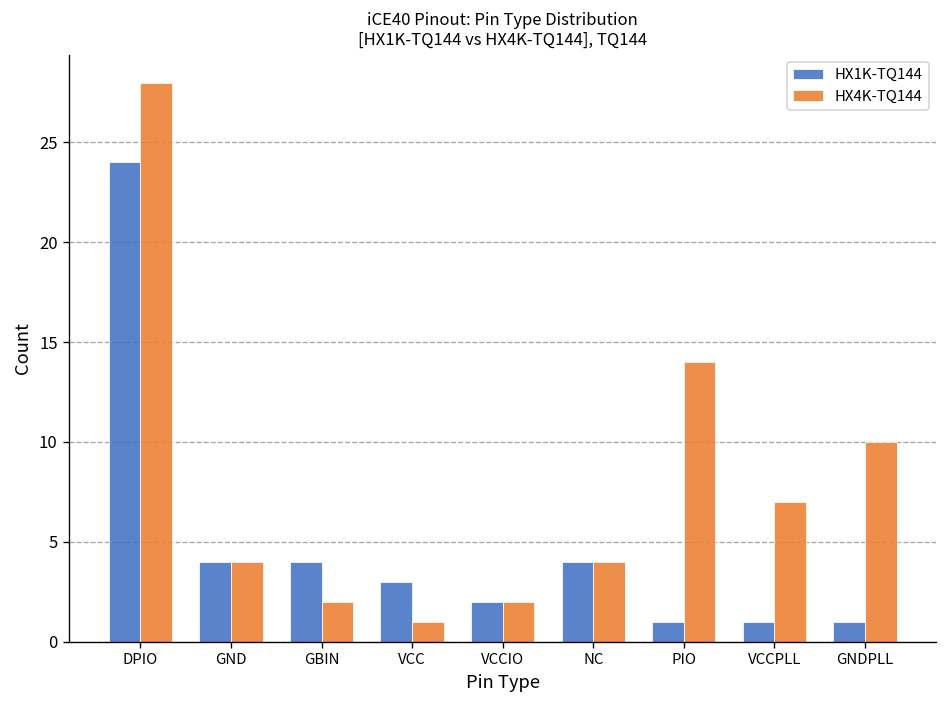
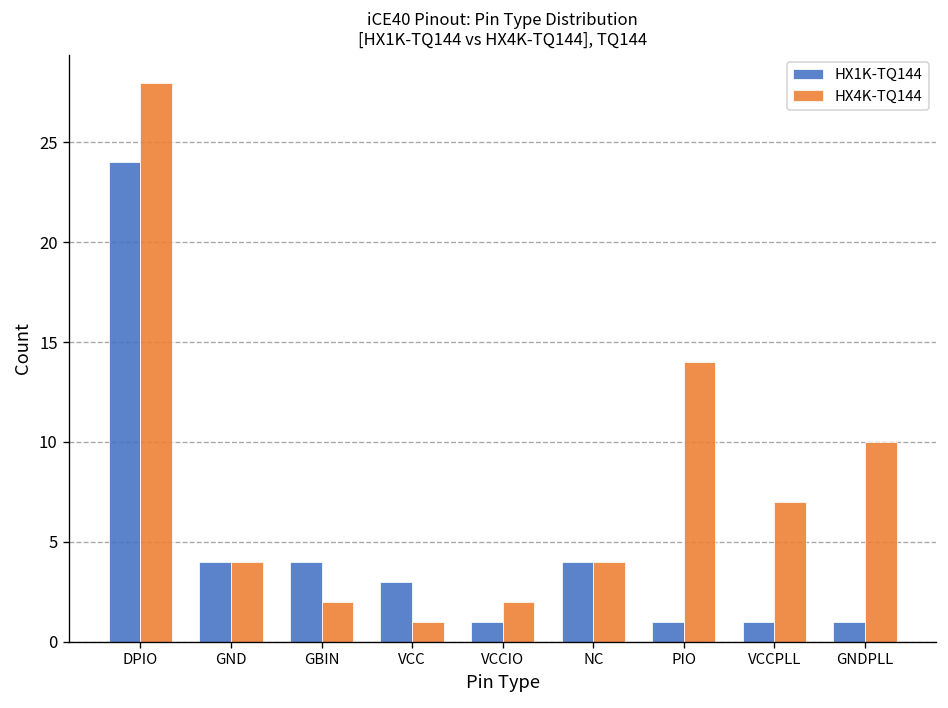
  {
    "HX1K-TQ144": {
      "DPIO": 24,
      "GND": 4,
      "GBIN": 4,
      "VCC": 3,
-     "VCCIO": 2,
+     "VCCIO": 1,
      "NC": 4,
      "PIO": 1,
      "VCCPLL": 1,
      "GNDPLL": 1
    },
    "HX4K-TQ144": {
      "DPIO": 28,
      "GND": 4,
      "GBIN": 2,
      "VCC": 1,
      "VCCIO": 2,
      "NC": 4,
      "PIO": 14,
      "VCCPLL": 7,
      "GNDPLL": 10
    }
  }
